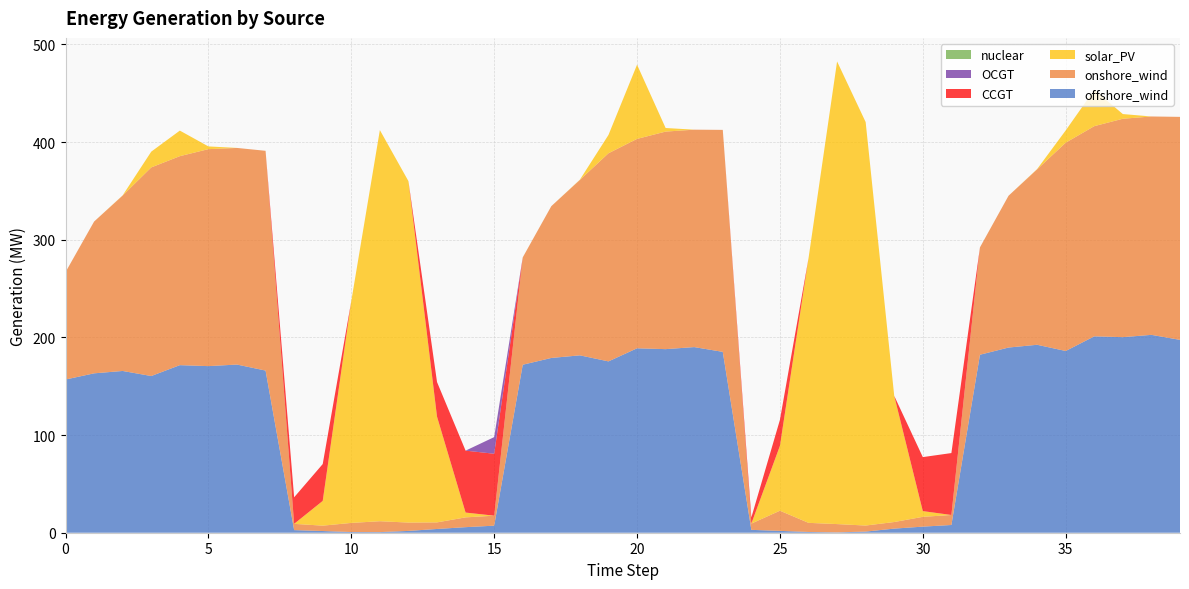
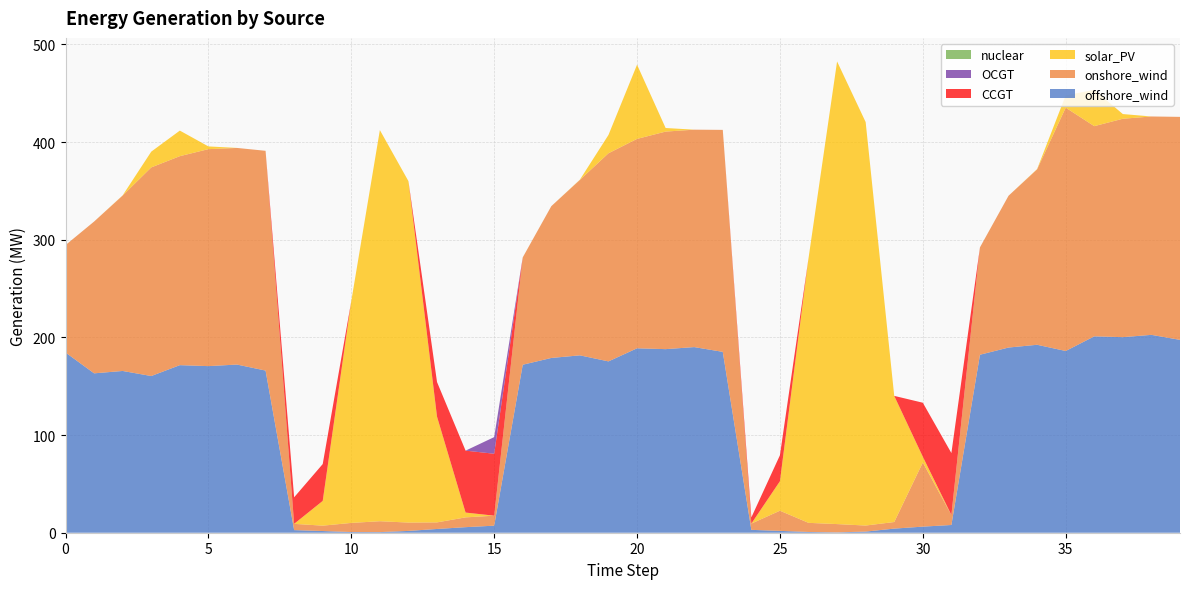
  {
    "offshore_wind": {
-     "0": 160,
+     "0": 180,
      "5": 170,
      "15": 10,
      "20": 190,
      "30": 10,
      "35": 190
    },
    "onshore_wind": {
      "5": 220,
      "10": 10,
      "20": 210,
      "25": 20,
-     "30": 10,
-     "35": 210
+     "30": 70,
+     "35": 250
    },
    "solar_PV": {
-     "25": 70,
+     "25": 30,
      "30": 10
    },
    "CCGT": {
      "15": 60
    }
  }
